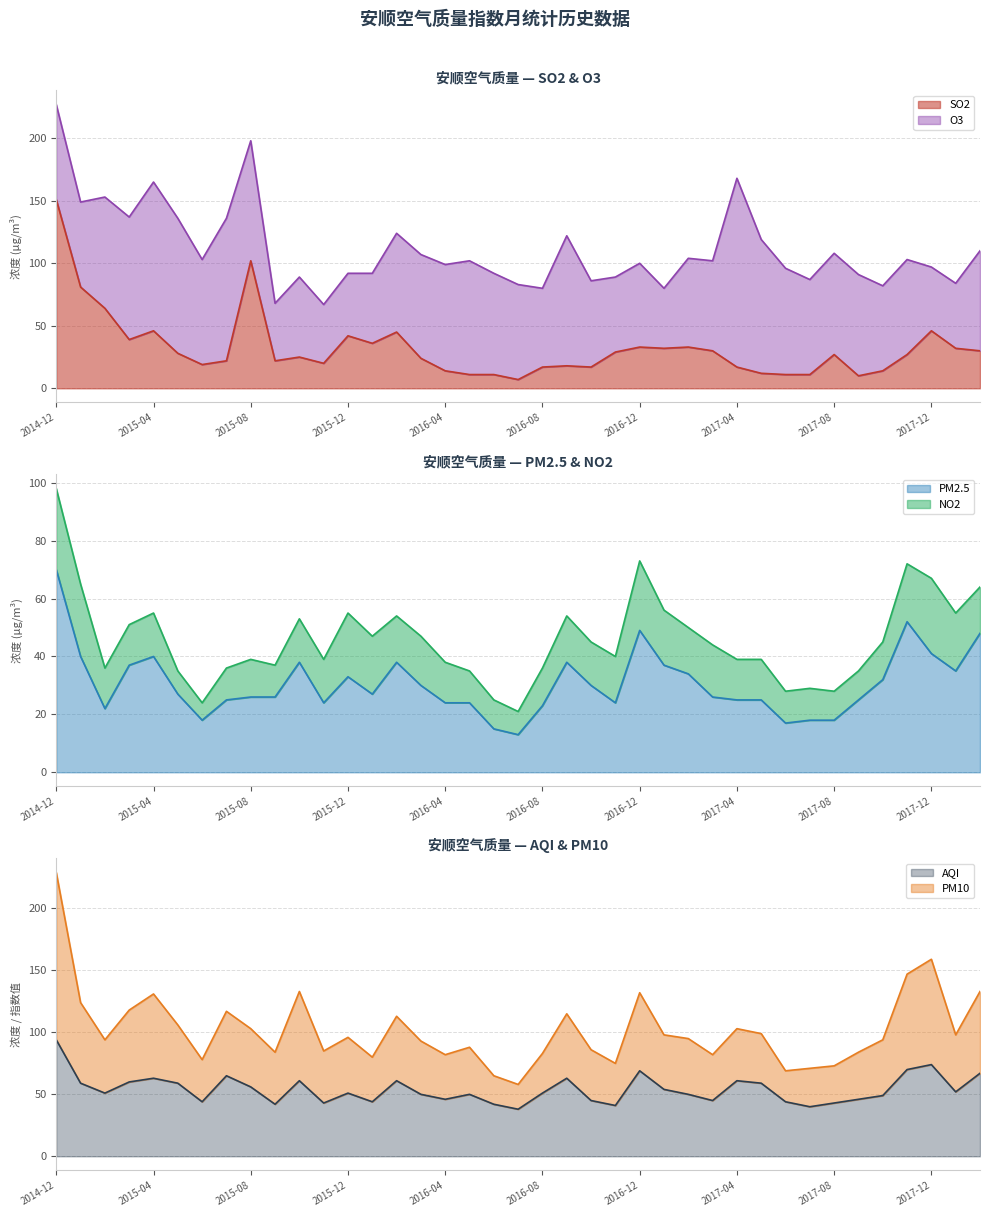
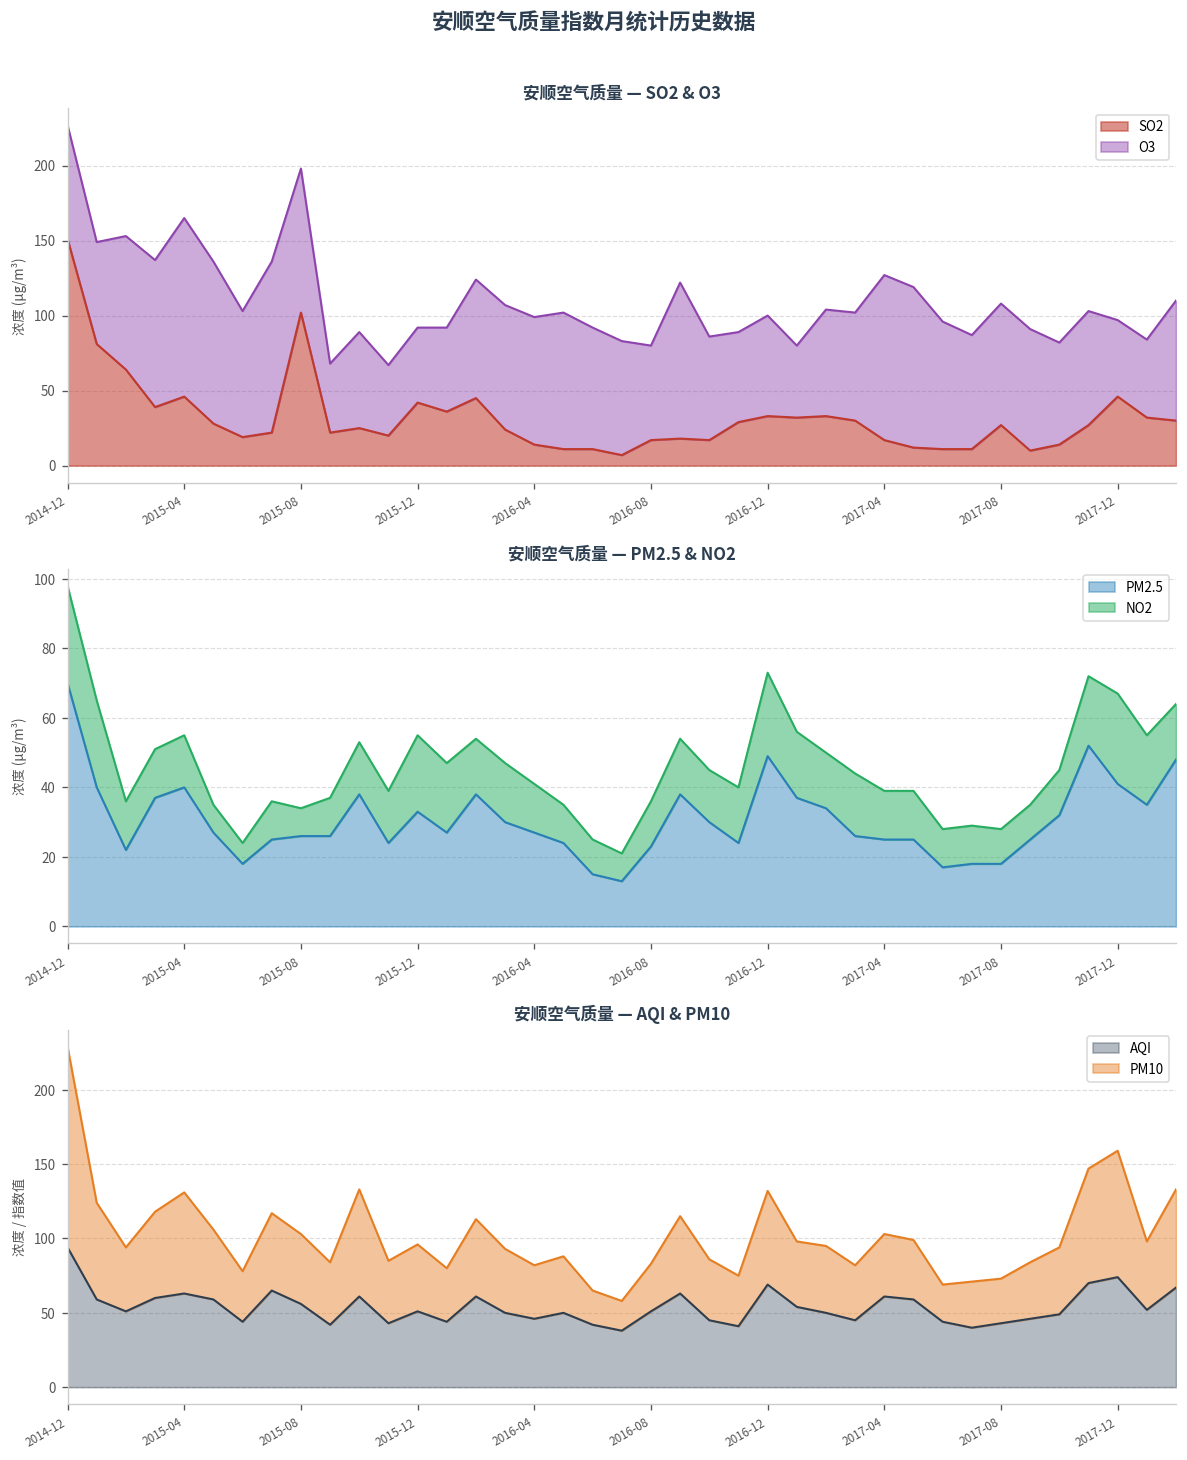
  {
    "安顺空气质量 — SO2 & O3": {
      "SO2": {
        "2014-12": 151,
        "2015-04": 46,
        "2015-08": 102,
        "2015-12": 42,
        "2016-04": 14,
        "2016-08": 17,
        "2016-12": 33,
        "2017-04": 17,
        "2017-08": 27,
        "2017-12": 46
      },
      "O3": {
        "2014-12": 76,
        "2015-04": 119,
        "2015-08": 96,
        "2015-12": 50,
        "2016-04": 85,
        "2016-08": 63,
        "2016-12": 67,
-       "2017-04": 151,
+       "2017-04": 110,
        "2017-08": 81,
        "2017-12": 51
      }
    },
    "安顺空气质量 — PM2.5 & NO2": {
      "PM2.5": {
        "2014-12": 70,
        "2015-04": 40,
        "2015-08": 26,
        "2015-12": 33,
-       "2016-04": 24,
+       "2016-04": 27,
        "2016-08": 23,
        "2016-12": 49,
        "2017-04": 25,
        "2017-08": 18,
        "2017-12": 41
      },
      "NO2": {
        "2014-12": 28,
        "2015-04": 15,
-       "2015-08": 13,
+       "2015-08": 8,
        "2015-12": 22,
        "2016-04": 14,
        "2016-08": 13,
        "2016-12": 24,
        "2017-04": 14,
        "2017-08": 10,
        "2017-12": 26
      }
    },
    "安顺空气质量 — AQI & PM10": {
      "AQI": {
        "2014-12": 94,
        "2015-04": 63,
        "2015-08": 56,
        "2015-12": 51,
        "2016-04": 46,
        "2016-08": 51,
        "2016-12": 69,
        "2017-04": 61,
        "2017-08": 43,
        "2017-12": 74
      }
    }
  }
